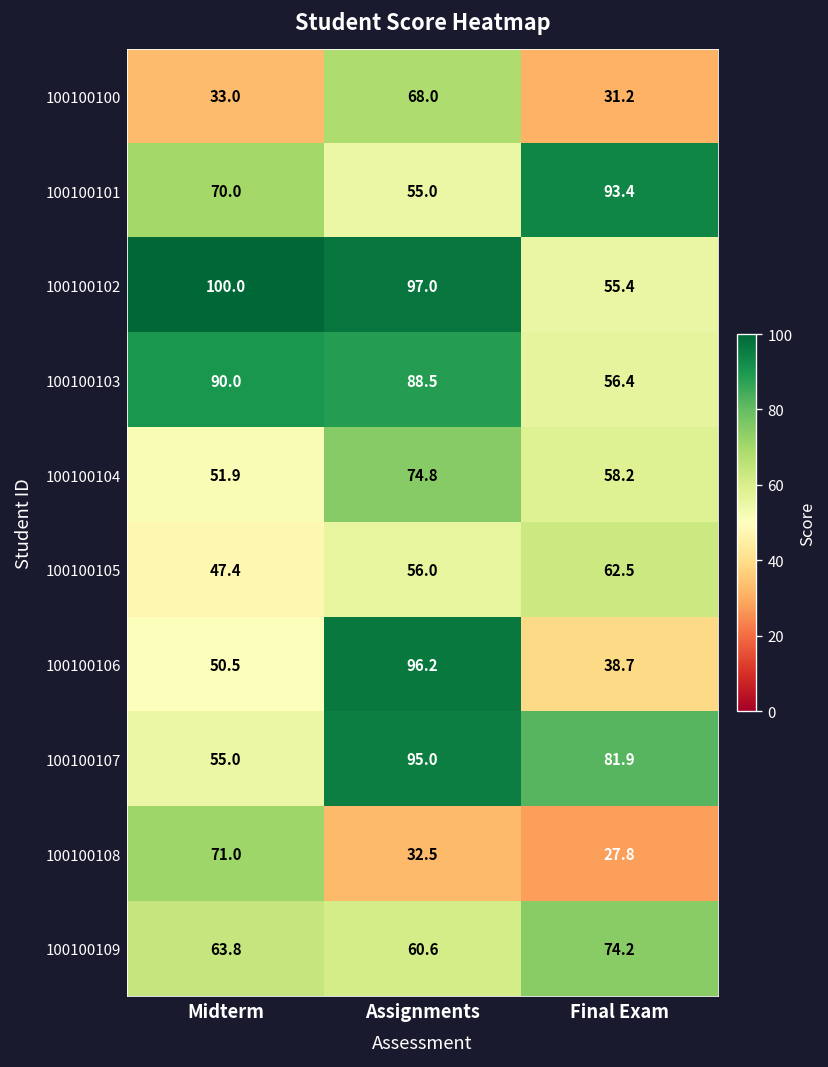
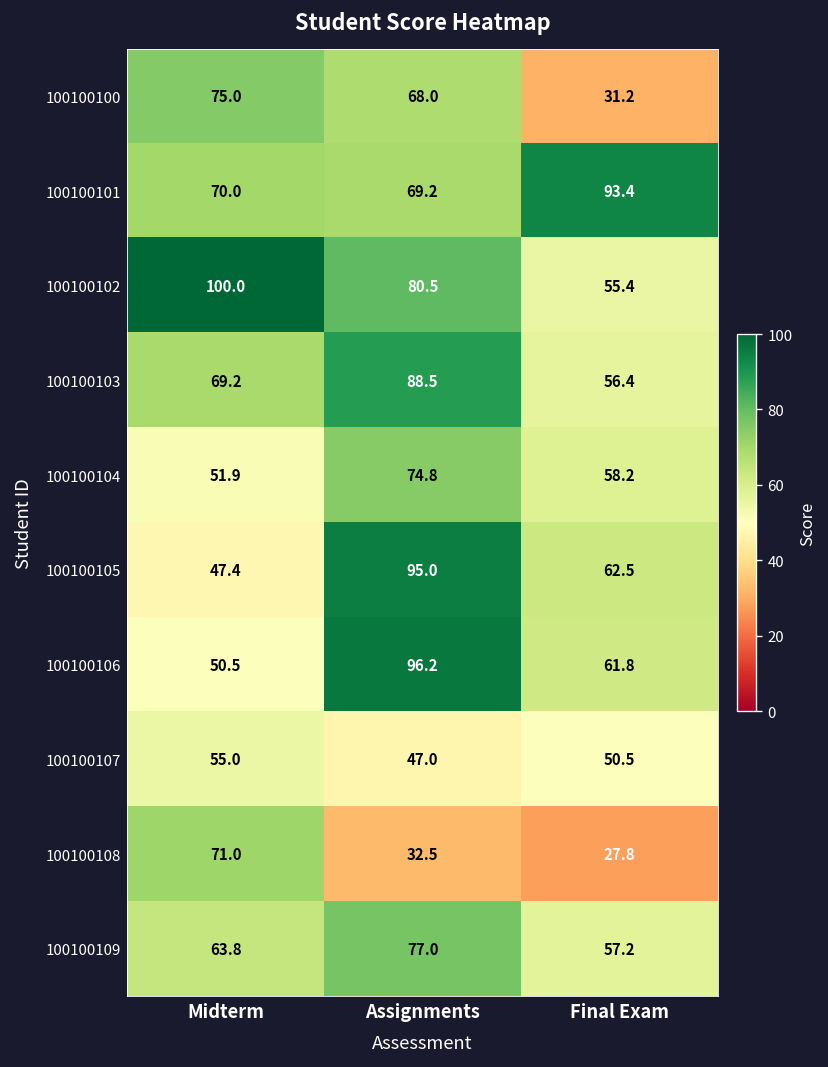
  {
    "100100100": {
-     "Midterm": 33.0,
+     "Midterm": 75.0,
      "Assignments": 68.0,
      "Final Exam": 31.2
    },
    "100100101": {
      "Midterm": 70.0,
-     "Assignments": 55.0,
+     "Assignments": 69.2,
      "Final Exam": 93.4
    },
    "100100102": {
      "Midterm": 100.0,
-     "Assignments": 97.0,
+     "Assignments": 80.5,
      "Final Exam": 55.4
    },
    "100100103": {
-     "Midterm": 90.0,
+     "Midterm": 69.2,
      "Assignments": 88.5,
      "Final Exam": 56.4
    },
    "100100104": {
      "Midterm": 51.9,
      "Assignments": 74.8,
      "Final Exam": 58.2
    },
    "100100105": {
      "Midterm": 47.4,
-     "Assignments": 56.0,
+     "Assignments": 95.0,
      "Final Exam": 62.5
    },
    "100100106": {
      "Midterm": 50.5,
      "Assignments": 96.2,
-     "Final Exam": 38.7
+     "Final Exam": 61.8
    },
    "100100107": {
      "Midterm": 55.0,
-     "Assignments": 95.0,
-     "Final Exam": 81.9
+     "Assignments": 47.0,
+     "Final Exam": 50.5
    },
    "100100108": {
      "Midterm": 71.0,
      "Assignments": 32.5,
      "Final Exam": 27.8
    },
    "100100109": {
      "Midterm": 63.8,
-     "Assignments": 60.6,
-     "Final Exam": 74.2
+     "Assignments": 77.0,
+     "Final Exam": 57.2
    }
  }
